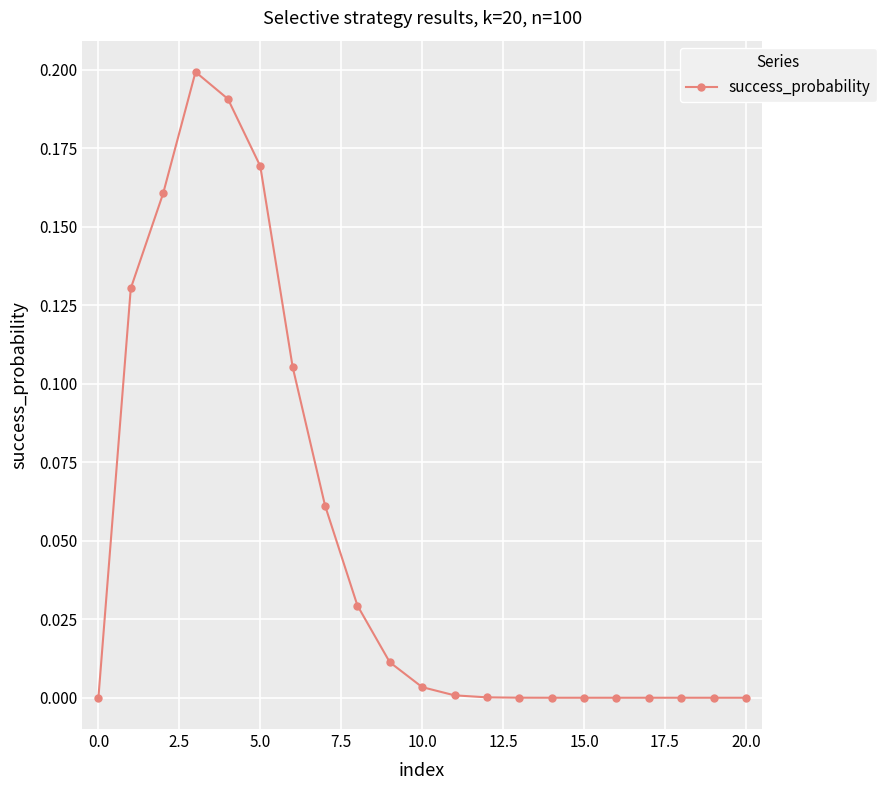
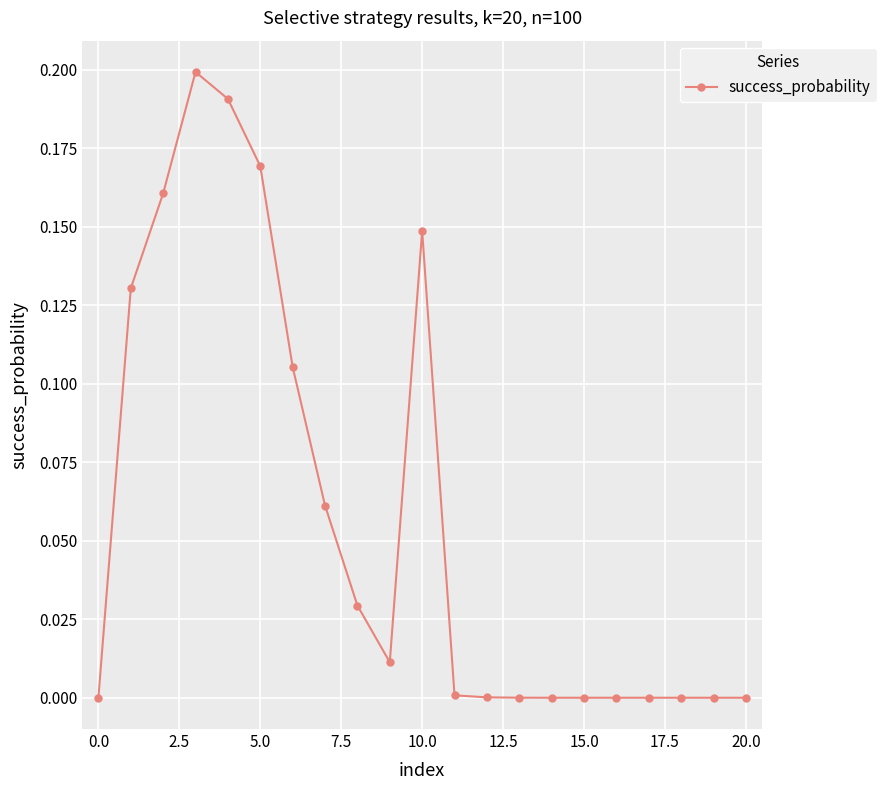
  {
    "0.0": 0.000,
    "5.0": 0.169,
-   "10.0": 0.003,
+   "10.0": 0.149,
    "15.0": 0.000,
    "20.0": 0.000
  }
